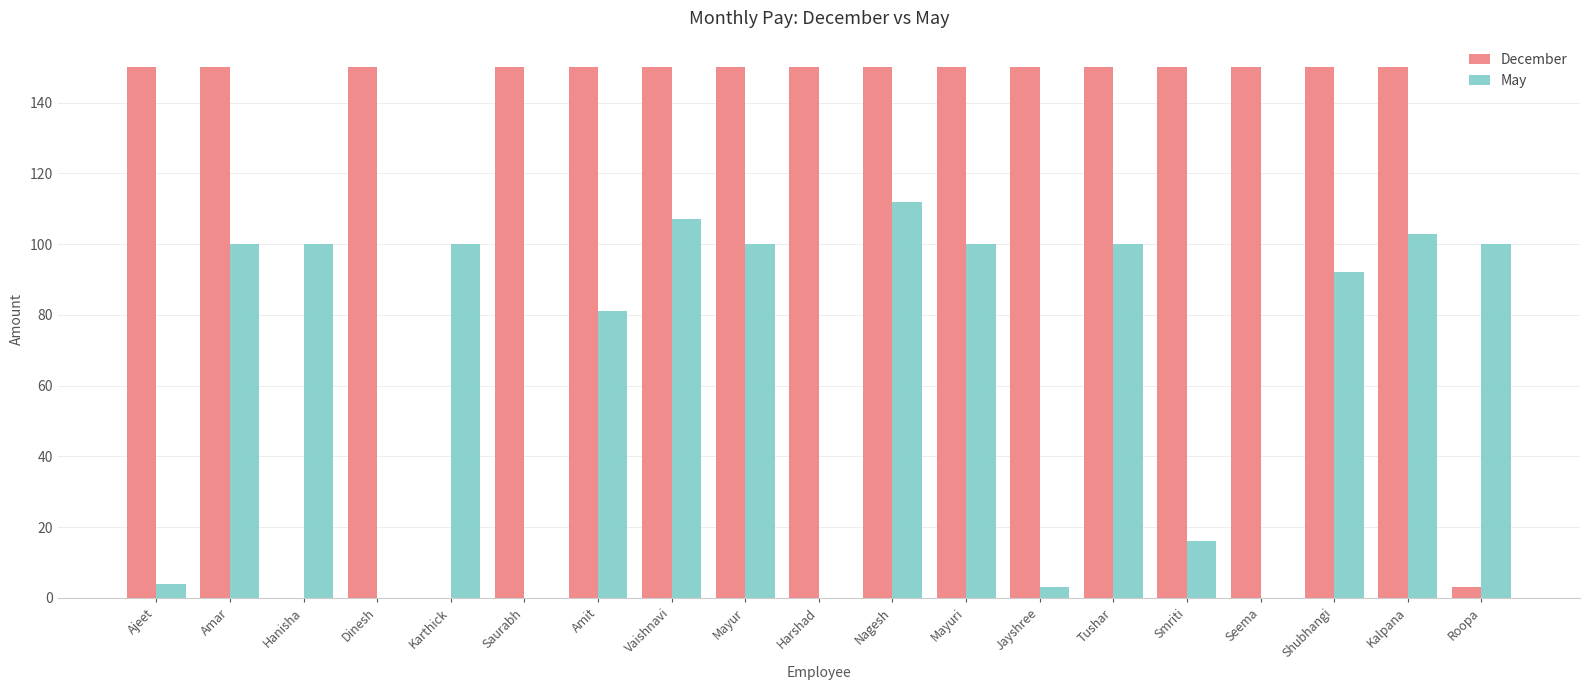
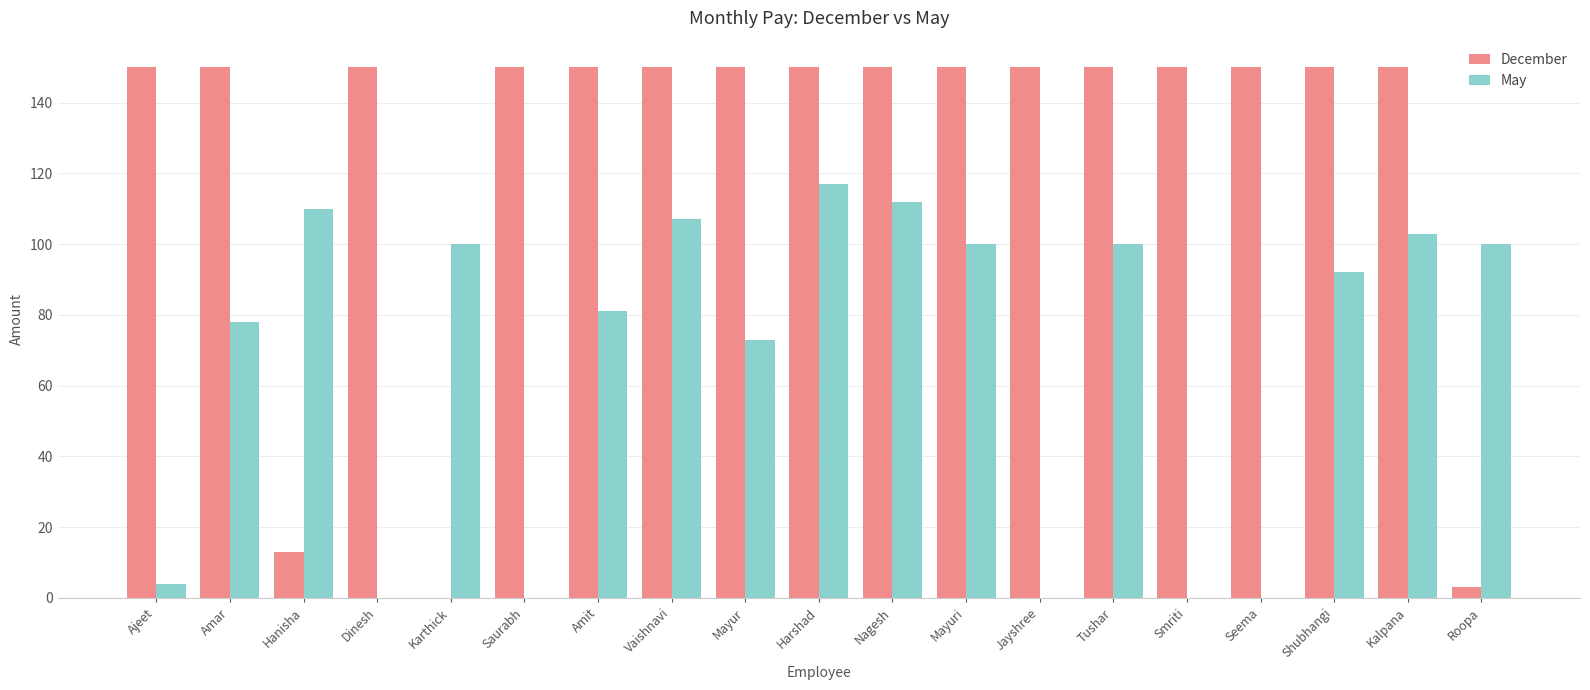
  {
    "December": {
      "Ajeet": 150,
      "Amar": 150,
-     "Hanisha": 0,
+     "Hanisha": 13,
      "Dinesh": 150,
      "Karthick": 0,
      "Saurabh": 150,
      "Amit": 150,
      "Vaishnavi": 150,
      "Mayur": 150,
      "Harshad": 150,
      "Nagesh": 150,
      "Mayuri": 150,
      "Jayshree": 150,
      "Tushar": 150,
      "Smriti": 150,
      "Seema": 150,
      "Shubhangi": 150,
      "Kalpana": 150,
      "Roopa": 3
    },
    "May": {
      "Ajeet": 4,
-     "Amar": 100,
-     "Hanisha": 100,
+     "Amar": 78,
+     "Hanisha": 110,
      "Dinesh": 0,
      "Karthick": 100,
      "Saurabh": 0,
      "Amit": 81,
      "Vaishnavi": 107,
-     "Mayur": 100,
-     "Harshad": 0,
+     "Mayur": 73,
+     "Harshad": 117,
      "Nagesh": 112,
      "Mayuri": 100,
-     "Jayshree": 3,
+     "Jayshree": 0,
      "Tushar": 100,
-     "Smriti": 16,
+     "Smriti": 0,
      "Seema": 0,
      "Shubhangi": 92,
      "Kalpana": 103,
      "Roopa": 100
    }
  }
